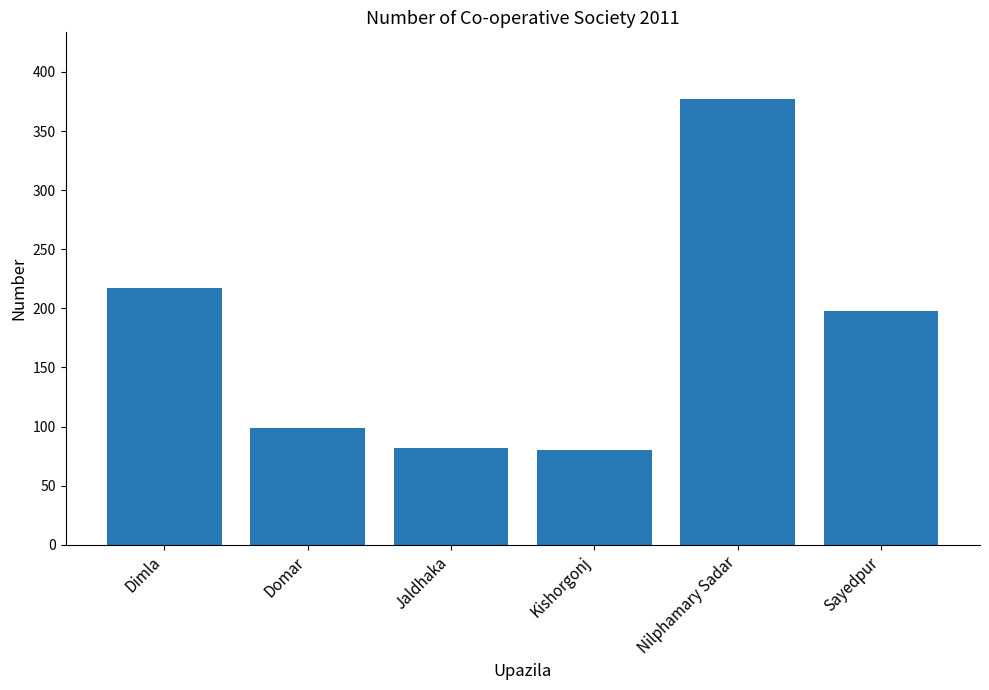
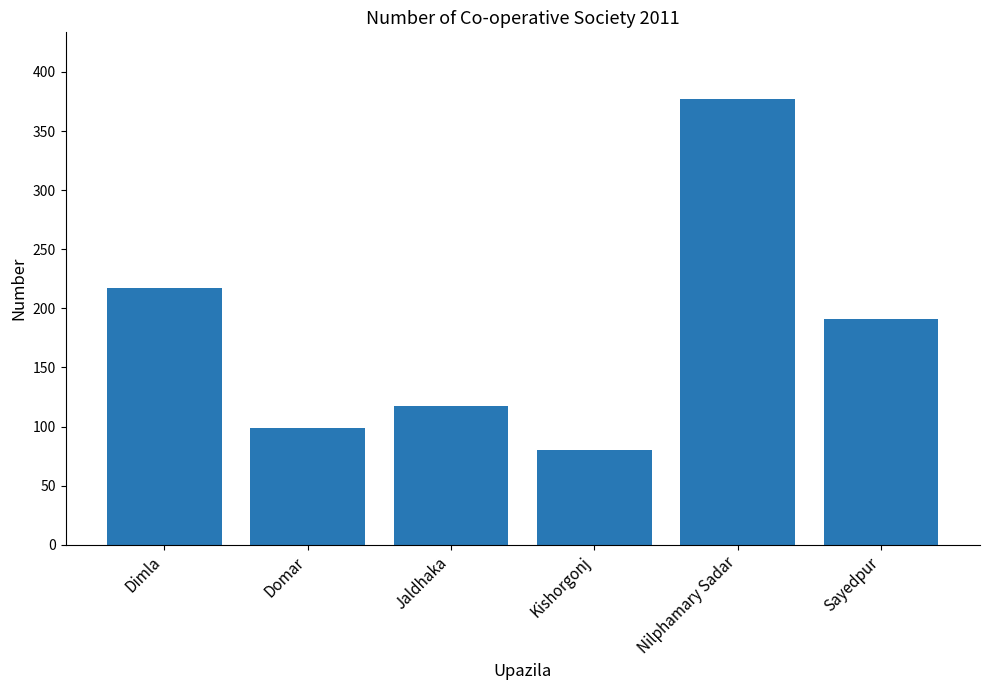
  {
    "Dimla": 217,
    "Domar": 99,
-   "Jaldhaka": 82,
+   "Jaldhaka": 117,
    "Kishorgonj": 80,
    "Nilphamary Sadar": 377,
-   "Sayedpur": 198
+   "Sayedpur": 191
  }
